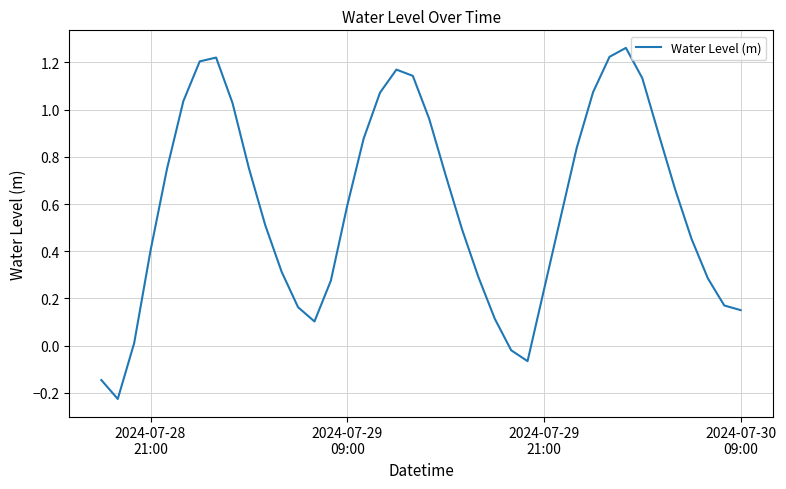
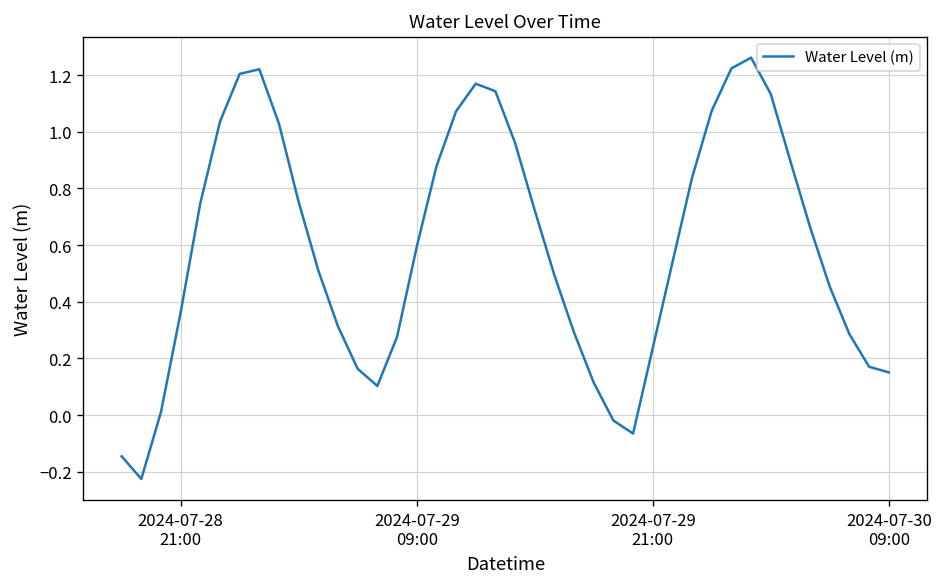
  {
-   "2024-07-28 21:00": 0.40,
+   "2024-07-28 21:00": 0.36,
    "2024-07-29 09:00": 0.59,
    "2024-07-29 21:00": 0.24,
    "2024-07-30 09:00": 0.15
  }
